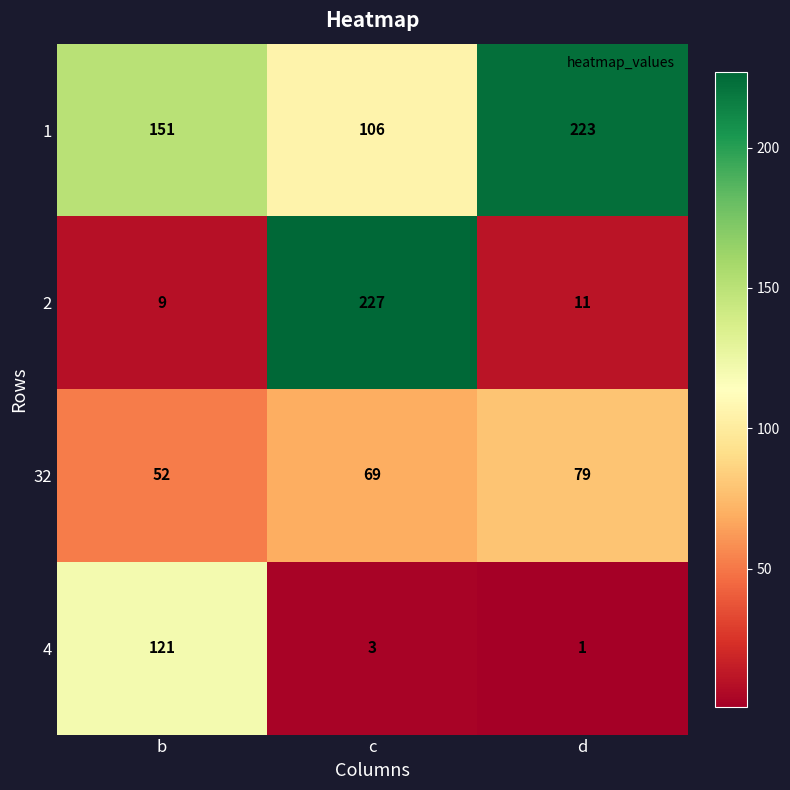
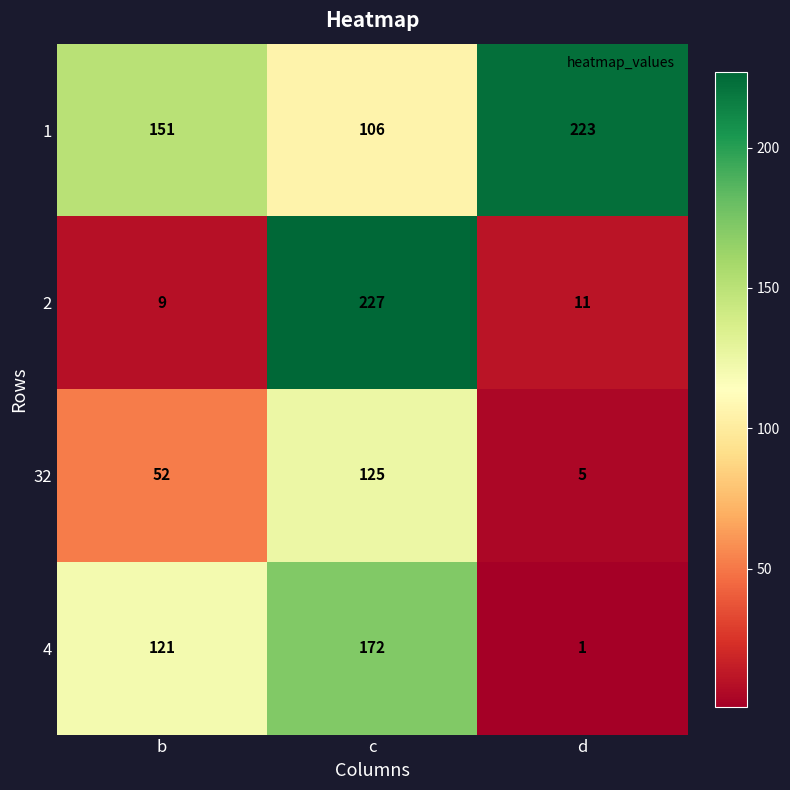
  {
    "1": {
      "b": 151,
      "c": 106,
      "d": 223
    },
    "2": {
      "b": 9,
      "c": 227,
      "d": 11
    },
    "32": {
      "b": 52,
-     "c": 69,
-     "d": 79
+     "c": 125,
+     "d": 5
    },
    "4": {
      "b": 121,
-     "c": 3,
+     "c": 172,
      "d": 1
    }
  }
